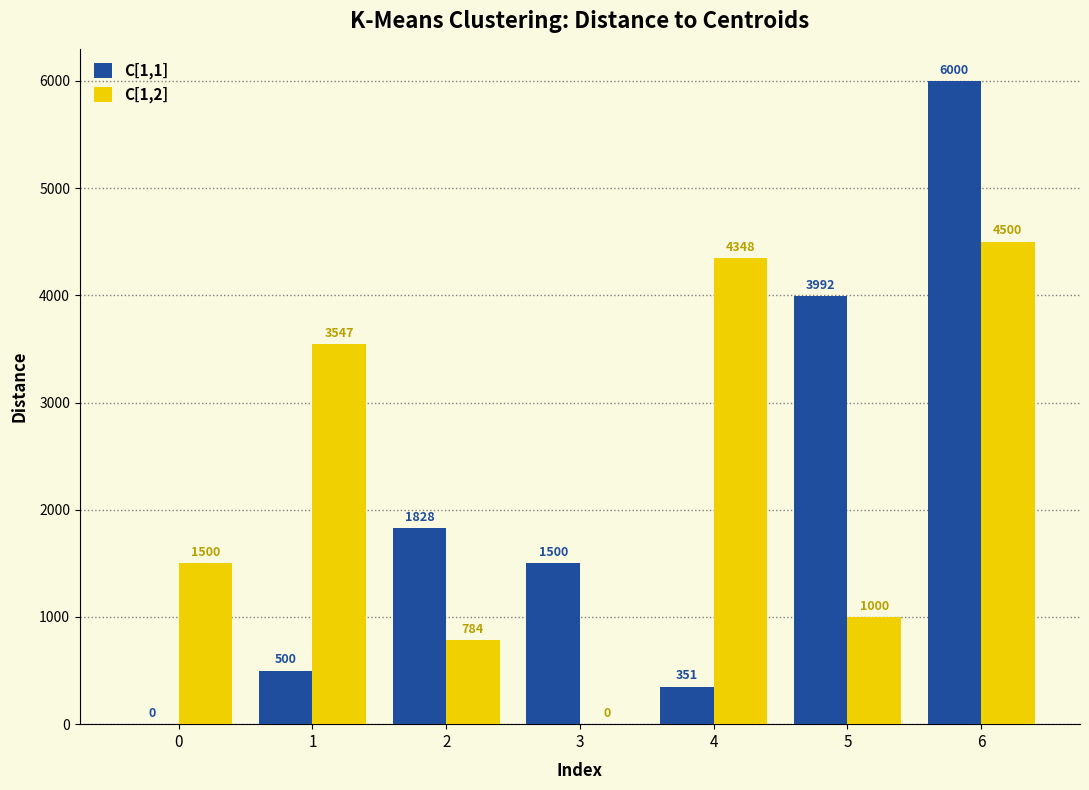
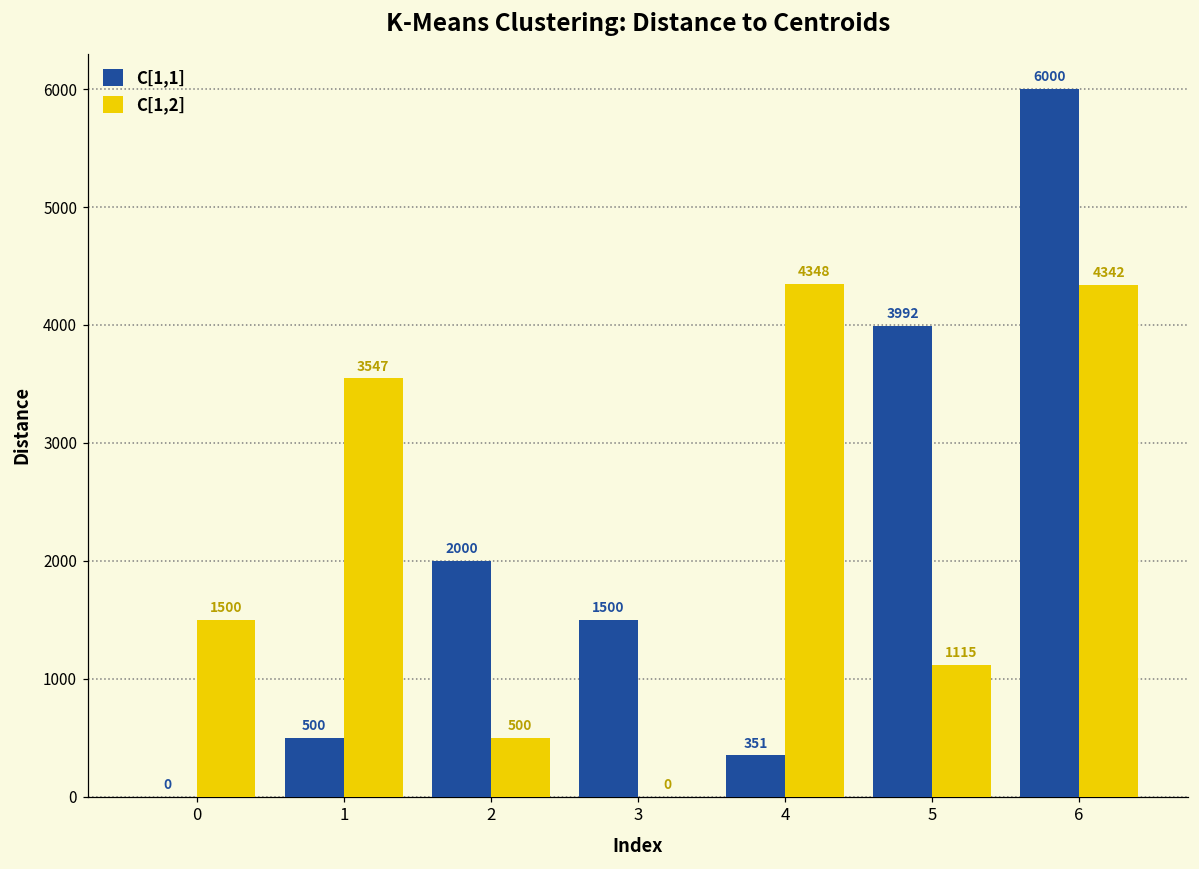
  {
    "C[1,1]": {
      "0": 0,
      "1": 500,
-     "2": 1828,
+     "2": 2000,
      "3": 1500,
      "4": 351,
      "5": 3992,
      "6": 6000
    },
    "C[1,2]": {
      "0": 1500,
      "1": 3547,
-     "2": 784,
+     "2": 500,
      "3": 0,
      "4": 4348,
-     "5": 1000,
-     "6": 4500
+     "5": 1115,
+     "6": 4342
    }
  }
